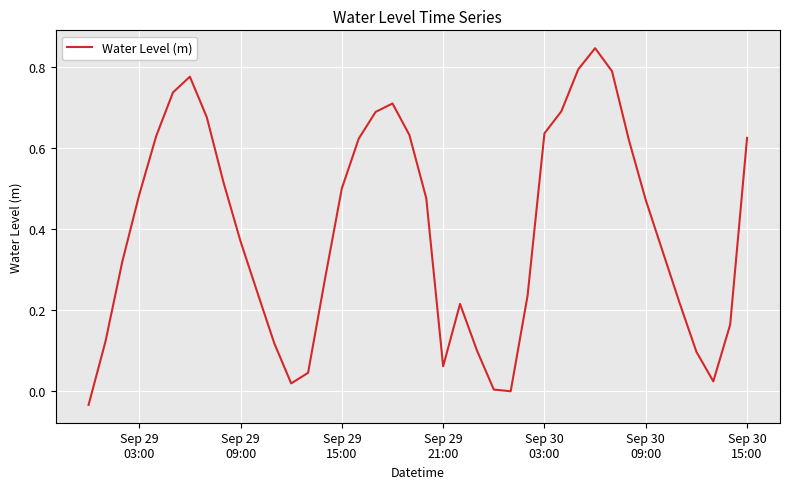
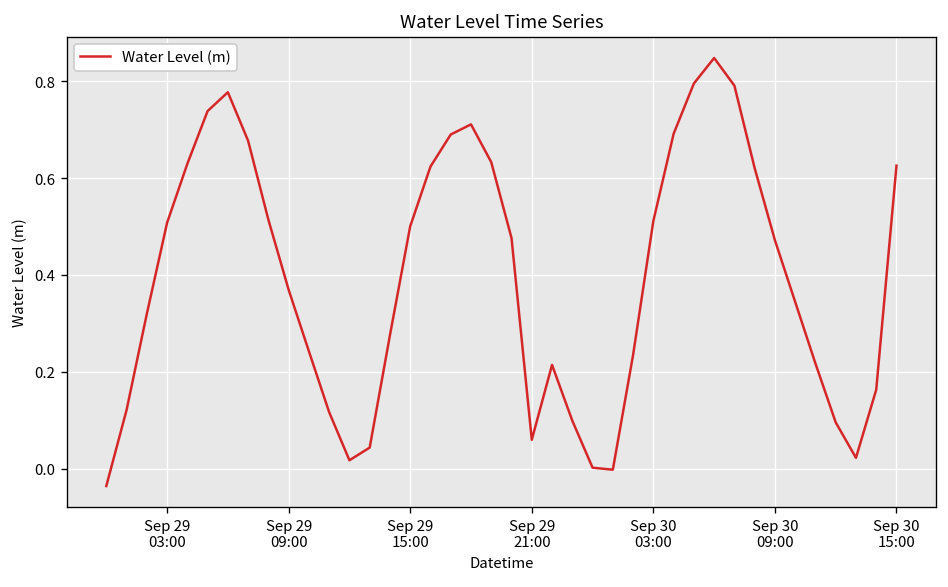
  {
-   "Sep 29 03:00": 0.48,
+   "Sep 29 03:00": 0.51,
    "Sep 29 09:00": 0.37,
    "Sep 29 15:00": 0.50,
    "Sep 29 21:00": 0.06,
-   "Sep 30 03:00": 0.64,
+   "Sep 30 03:00": 0.51,
    "Sep 30 09:00": 0.47,
    "Sep 30 15:00": 0.63
  }
